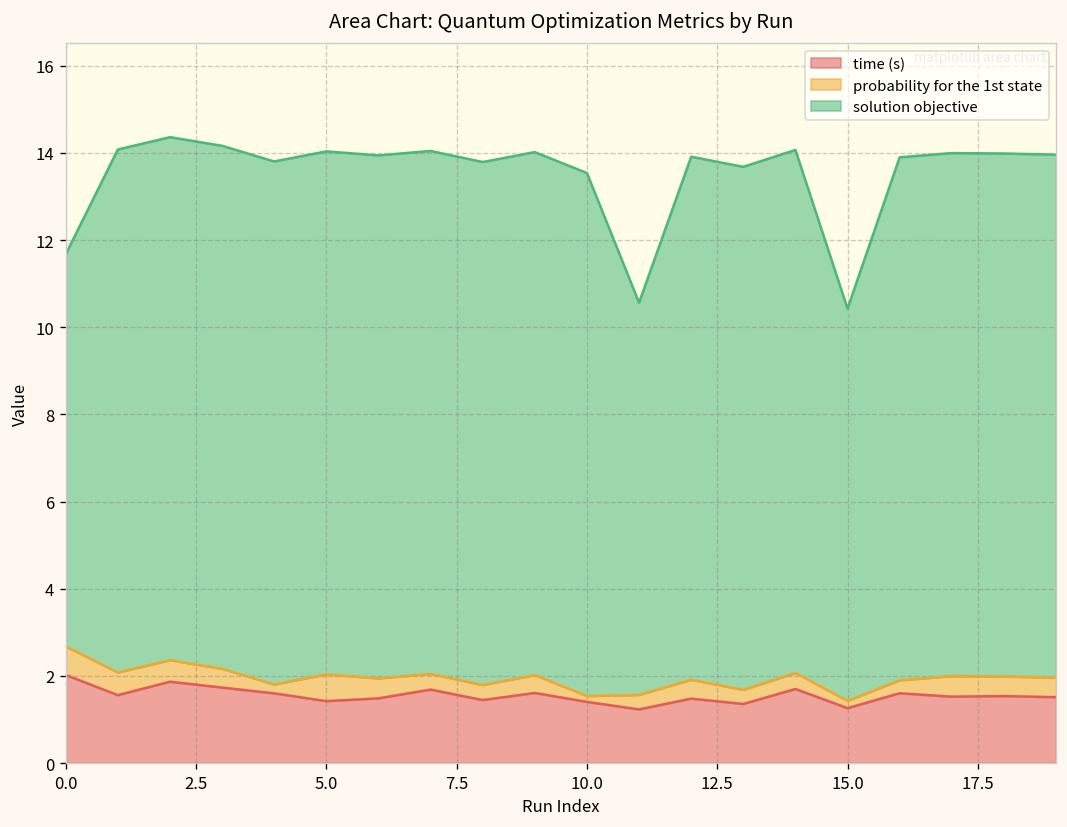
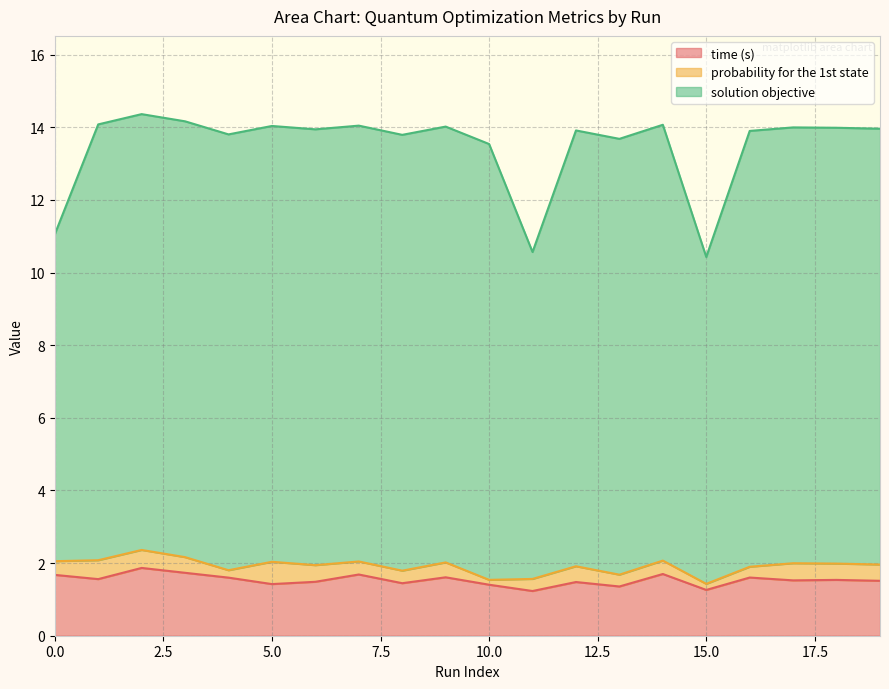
  {
    "time (s)": {
-     "0.0": 2.0,
+     "0.0": 1.7,
      "5.0": 1.4,
      "10.0": 1.4,
      "15.0": 1.3
    },
    "probability for the 1st state": {
-     "0.0": 0.7,
+     "0.0": 0.4,
      "5.0": 0.6,
      "10.0": 0.1,
      "15.0": 0.2
    },
    "solution objective": {
      "0.0": 9.0,
      "5.0": 12.0,
      "10.0": 12.0,
      "15.0": 9.0
    }
  }
